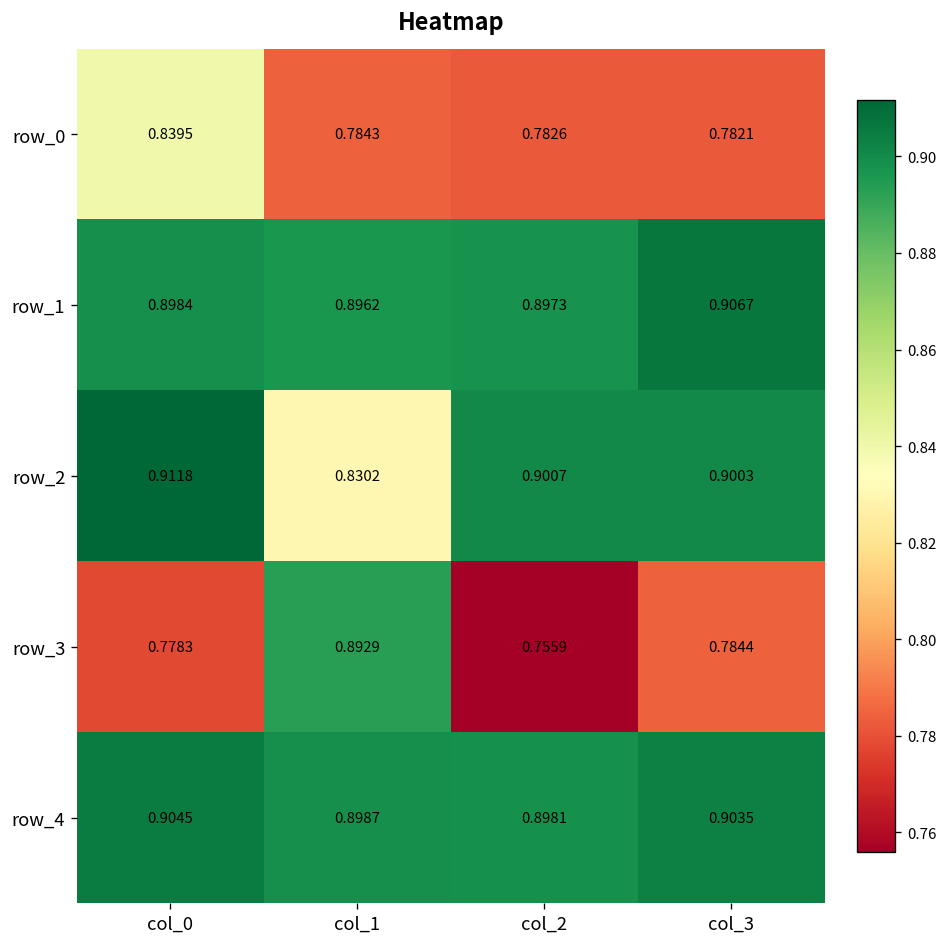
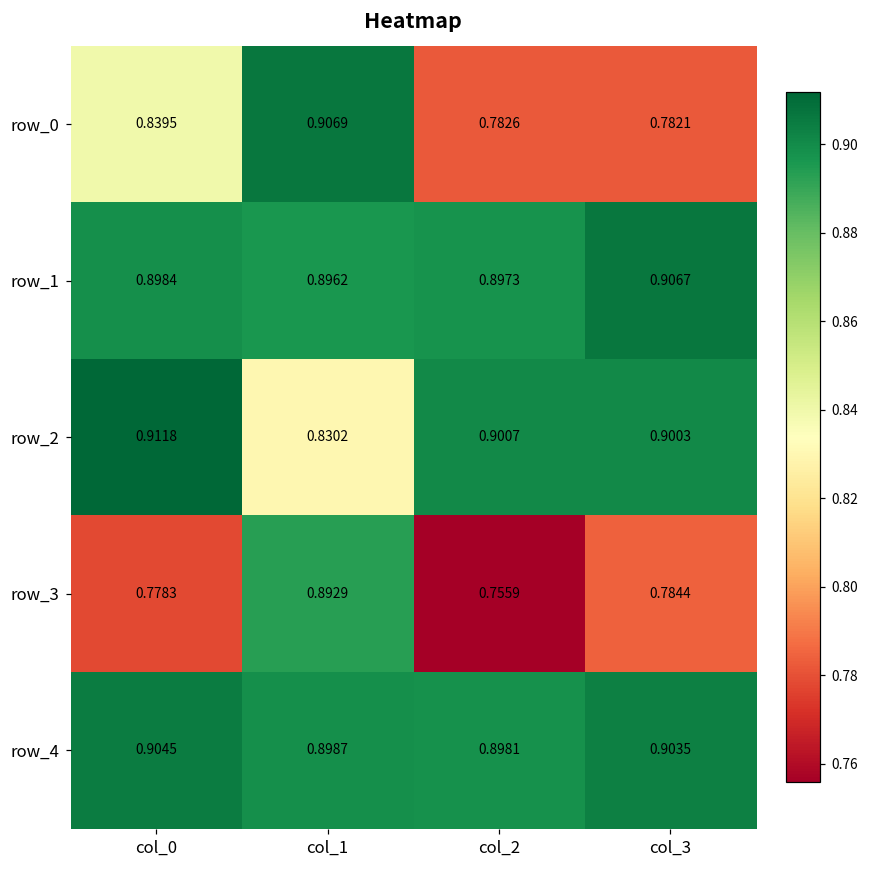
  {
    "row_0": {
      "col_0": 0.8395,
-     "col_1": 0.7843,
+     "col_1": 0.9069,
      "col_2": 0.7826,
      "col_3": 0.7821
    },
    "row_1": {
      "col_0": 0.8984,
      "col_1": 0.8962,
      "col_2": 0.8973,
      "col_3": 0.9067
    },
    "row_2": {
      "col_0": 0.9118,
      "col_1": 0.8302,
      "col_2": 0.9007,
      "col_3": 0.9003
    },
    "row_3": {
      "col_0": 0.7783,
      "col_1": 0.8929,
      "col_2": 0.7559,
      "col_3": 0.7844
    },
    "row_4": {
      "col_0": 0.9045,
      "col_1": 0.8987,
      "col_2": 0.8981,
      "col_3": 0.9035
    }
  }
